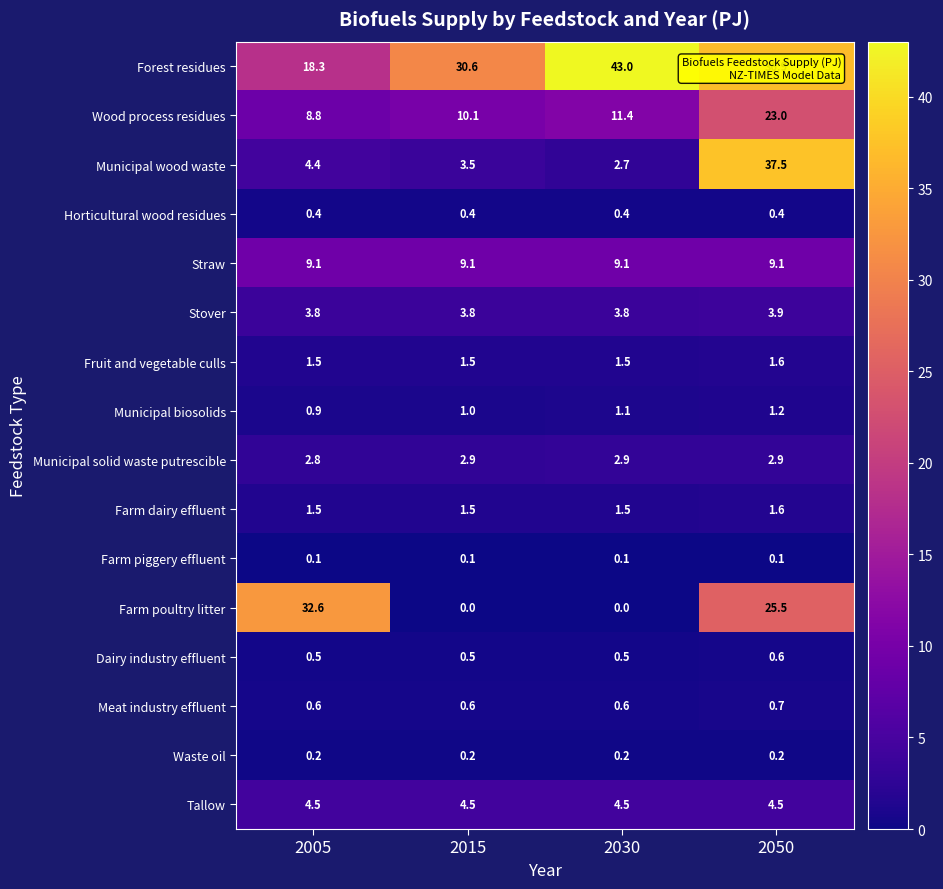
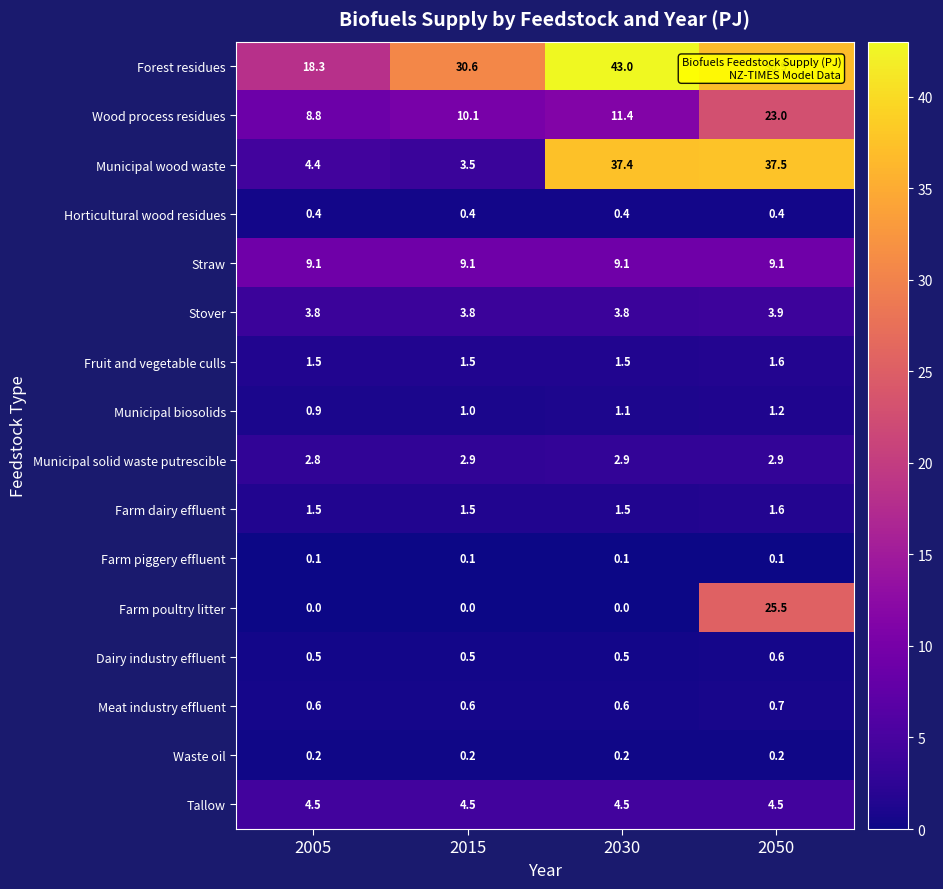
  {
    "Forest residues": {
      "2005": 18.3,
      "2015": 30.6,
      "2030": 43.0
    },
    "Wood process residues": {
      "2005": 8.8,
      "2015": 10.1,
      "2030": 11.4,
      "2050": 23.0
    },
    "Municipal wood waste": {
      "2005": 4.4,
      "2015": 3.5,
-     "2030": 2.7,
+     "2030": 37.4,
      "2050": 37.5
    },
    "Horticultural wood residues": {
      "2005": 0.4,
      "2015": 0.4,
      "2030": 0.4,
      "2050": 0.4
    },
    "Straw": {
      "2005": 9.1,
      "2015": 9.1,
      "2030": 9.1,
      "2050": 9.1
    },
    "Stover": {
      "2005": 3.8,
      "2015": 3.8,
      "2030": 3.8,
      "2050": 3.9
    },
    "Fruit and vegetable culls": {
      "2005": 1.5,
      "2015": 1.5,
      "2030": 1.5,
      "2050": 1.6
    },
    "Municipal biosolids": {
      "2005": 0.9,
      "2015": 1.0,
      "2030": 1.1,
      "2050": 1.2
    },
    "Municipal solid waste putrescible": {
      "2005": 2.8,
      "2015": 2.9,
      "2030": 2.9,
      "2050": 2.9
    },
    "Farm dairy effluent": {
      "2005": 1.5,
      "2015": 1.5,
      "2030": 1.5,
      "2050": 1.6
    },
    "Farm piggery effluent": {
      "2005": 0.1,
      "2015": 0.1,
      "2030": 0.1,
      "2050": 0.1
    },
    "Farm poultry litter": {
-     "2005": 32.6,
+     "2005": 0.0,
      "2015": 0.0,
      "2030": 0.0,
      "2050": 25.5
    },
    "Dairy industry effluent": {
      "2005": 0.5,
      "2015": 0.5,
      "2030": 0.5,
      "2050": 0.6
    },
    "Meat industry effluent": {
      "2005": 0.6,
      "2015": 0.6,
      "2030": 0.6,
      "2050": 0.7
    },
    "Waste oil": {
      "2005": 0.2,
      "2015": 0.2,
      "2030": 0.2,
      "2050": 0.2
    },
    "Tallow": {
      "2005": 4.5,
      "2015": 4.5,
      "2030": 4.5,
      "2050": 4.5
    }
  }
